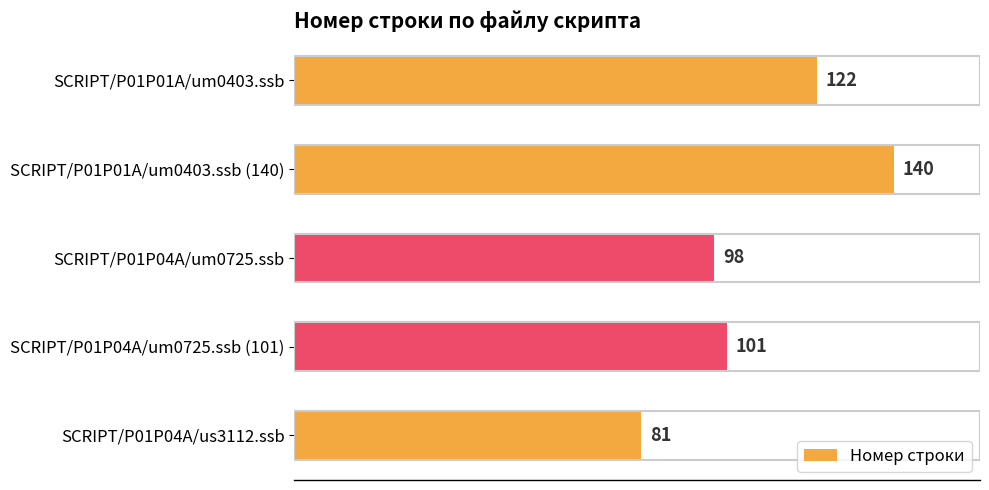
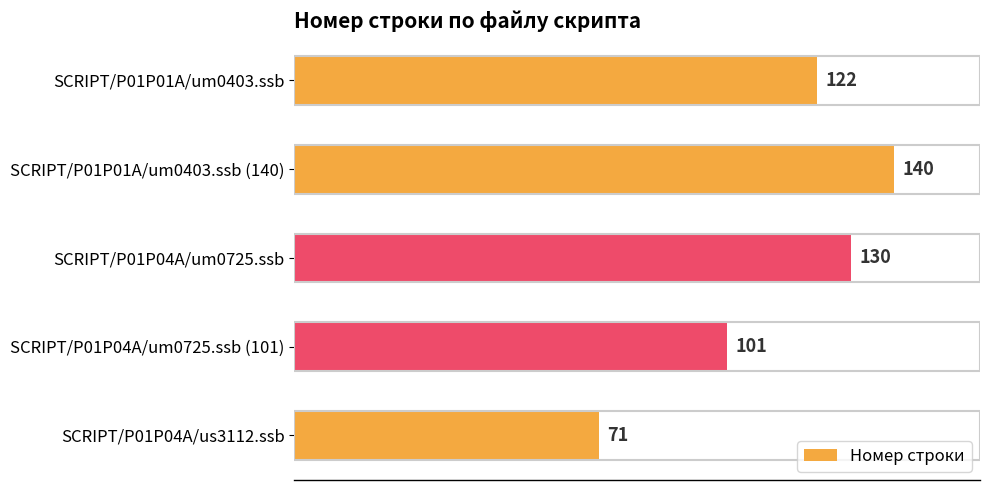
  {
    "SCRIPT/P01P01A/um0403.ssb": 122,
    "SCRIPT/P01P01A/um0403.ssb (140)": 140,
-   "SCRIPT/P01P04A/um0725.ssb": 98,
+   "SCRIPT/P01P04A/um0725.ssb": 130,
    "SCRIPT/P01P04A/um0725.ssb (101)": 101,
-   "SCRIPT/P01P04A/us3112.ssb": 81
+   "SCRIPT/P01P04A/us3112.ssb": 71
  }
